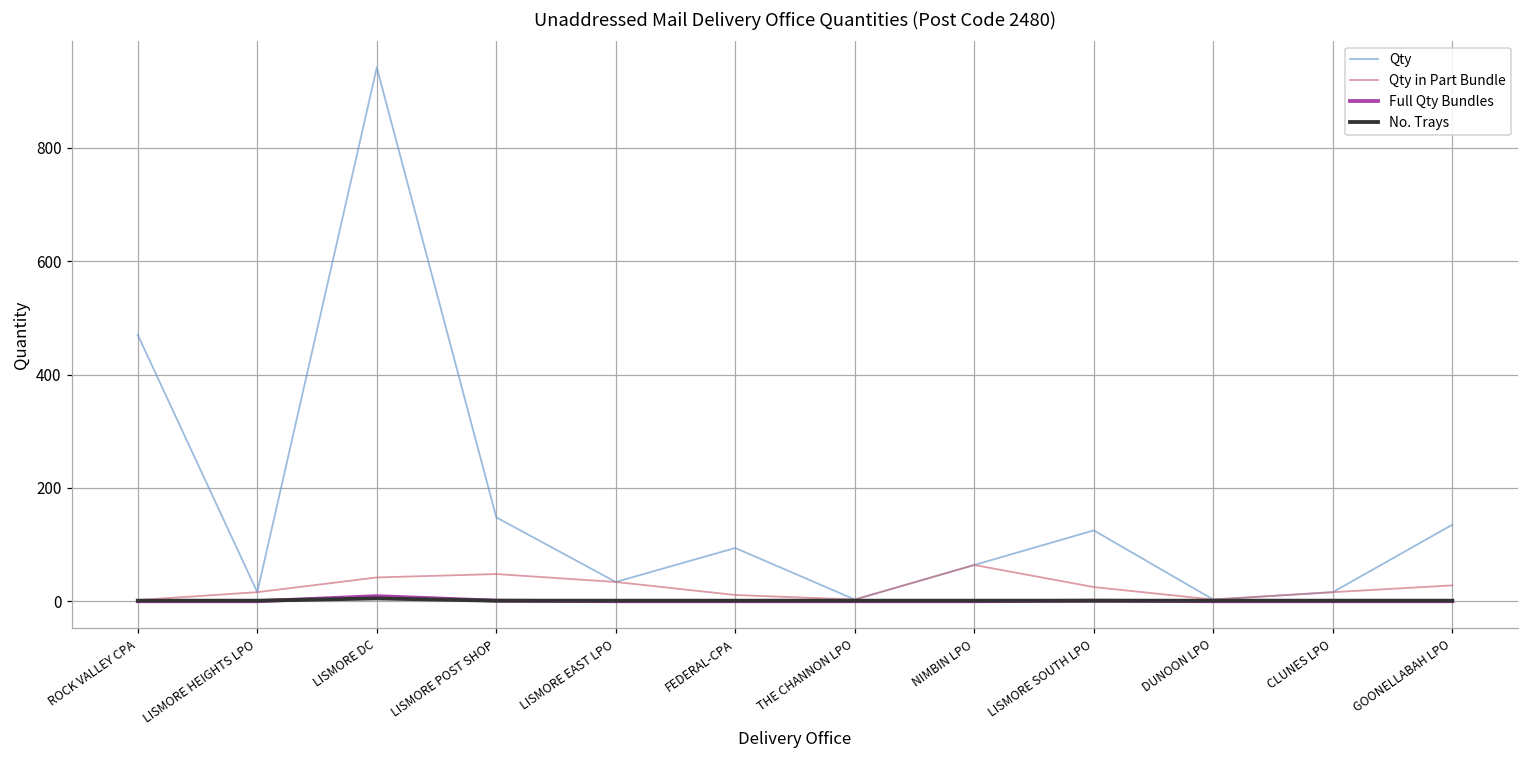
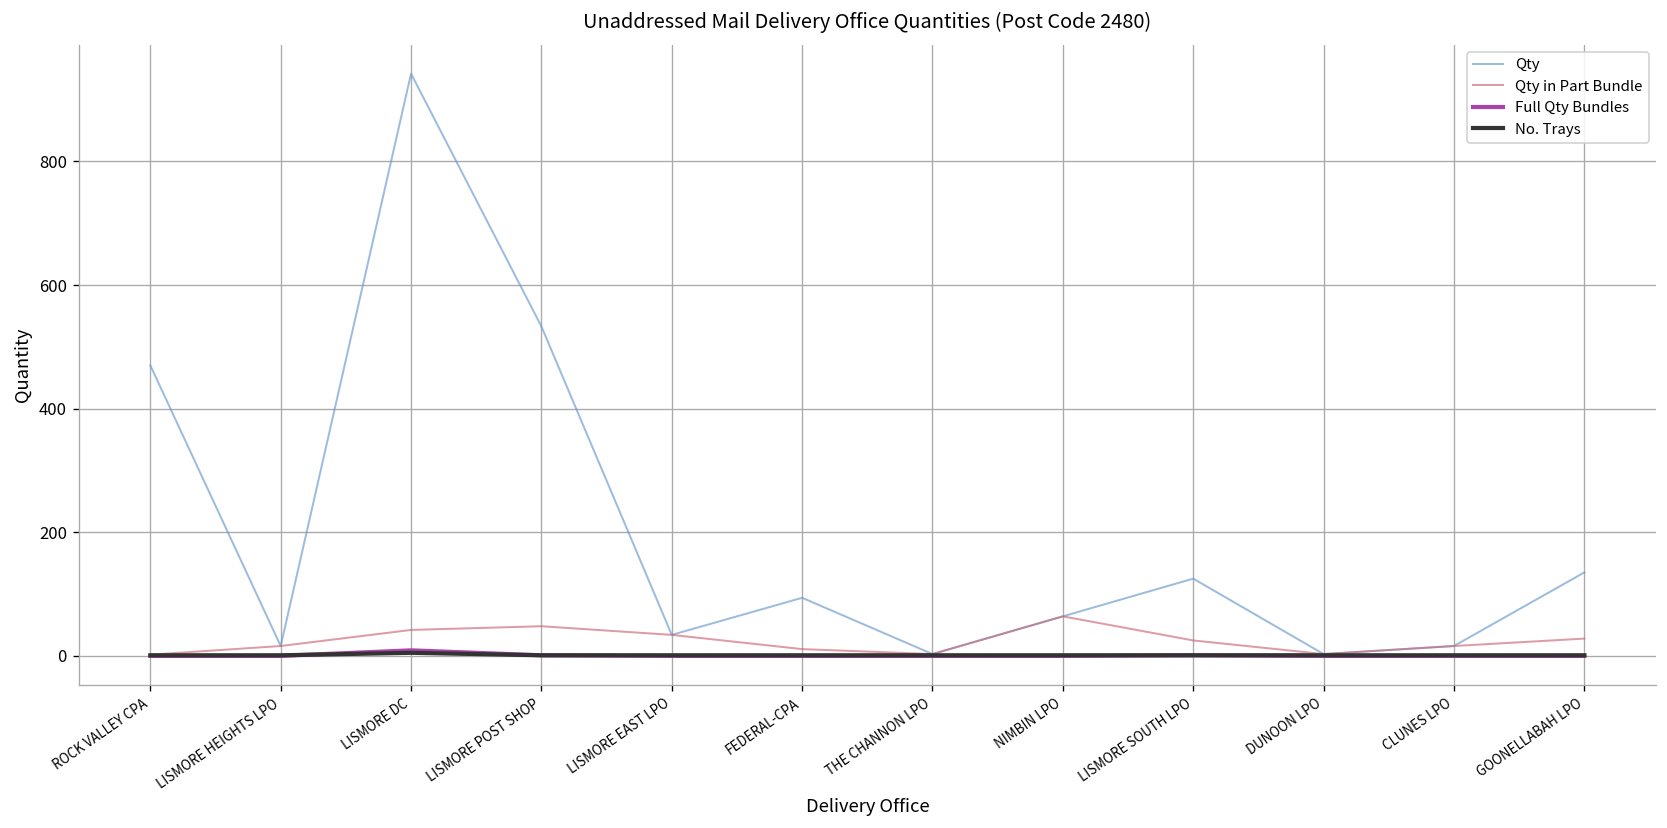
  {
    "Qty": {
      "ROCK VALLEY CPA": 470,
      "LISMORE DC": 940,
-     "LISMORE POST SHOP": 150,
+     "LISMORE POST SHOP": 530,
      "FEDERAL-CPA": 90,
      "LISMORE SOUTH LPO": 130,
      "GOONELLABAH LPO": 140
    },
    "Qty in Part Bundle": {
      "LISMORE DC": 40,
      "LISMORE POST SHOP": 50,
      "FEDERAL-CPA": 10,
      "LISMORE SOUTH LPO": 30,
      "GOONELLABAH LPO": 30
    }
  }
